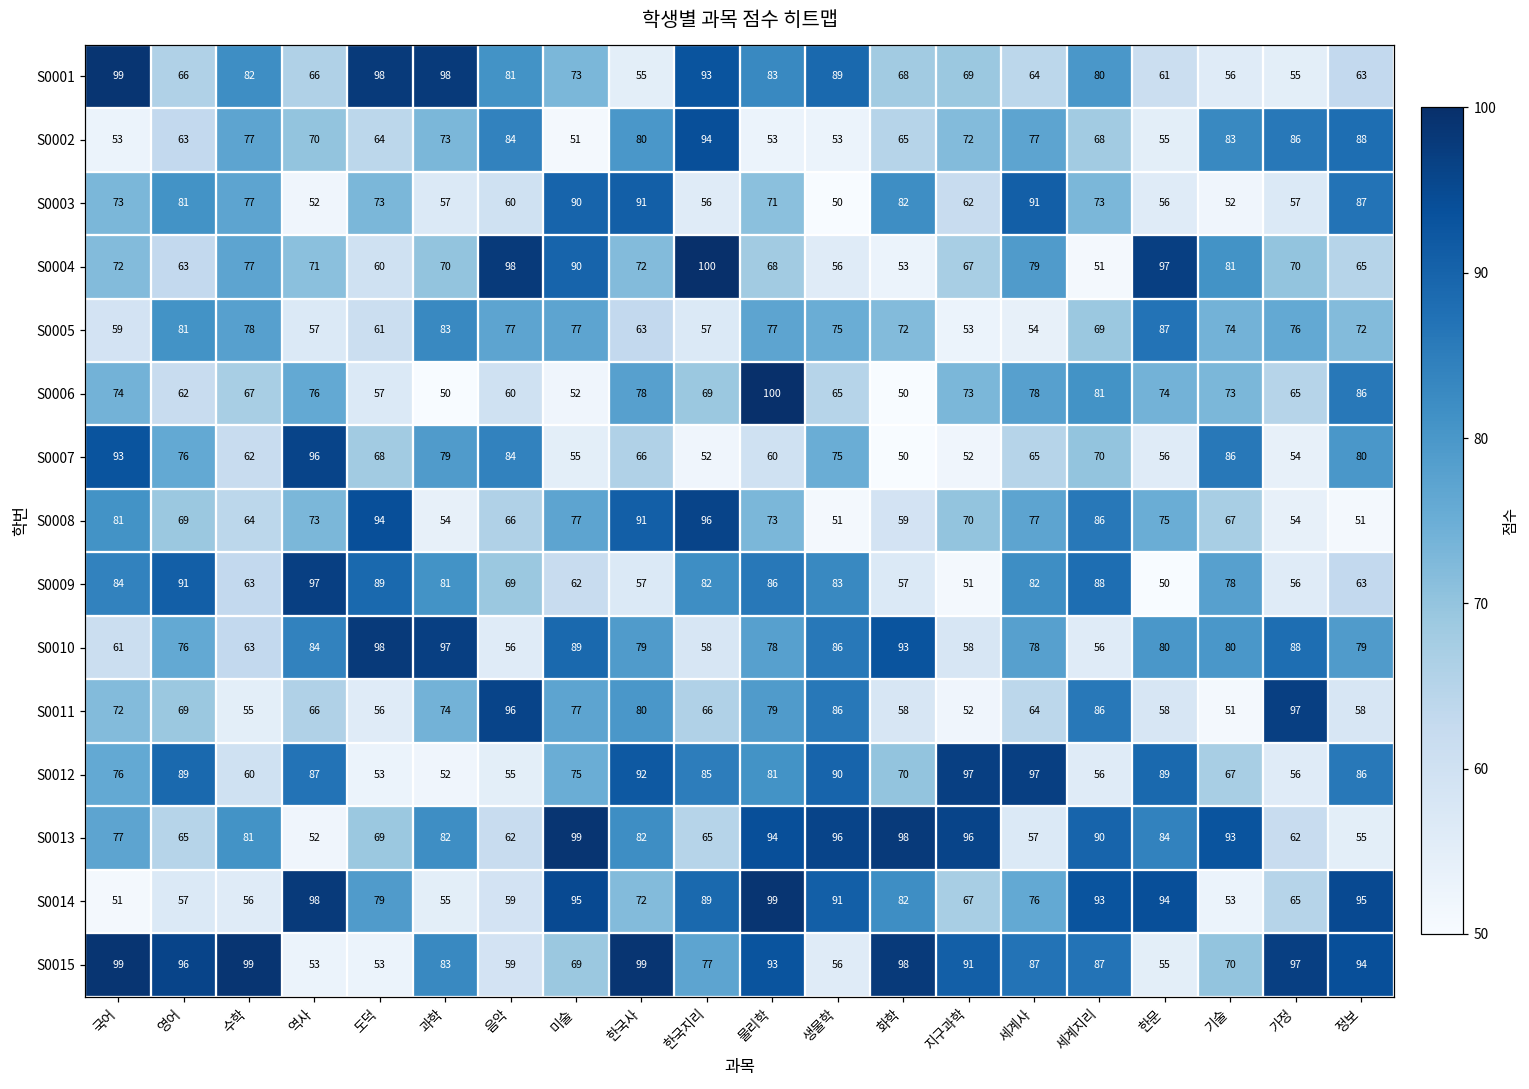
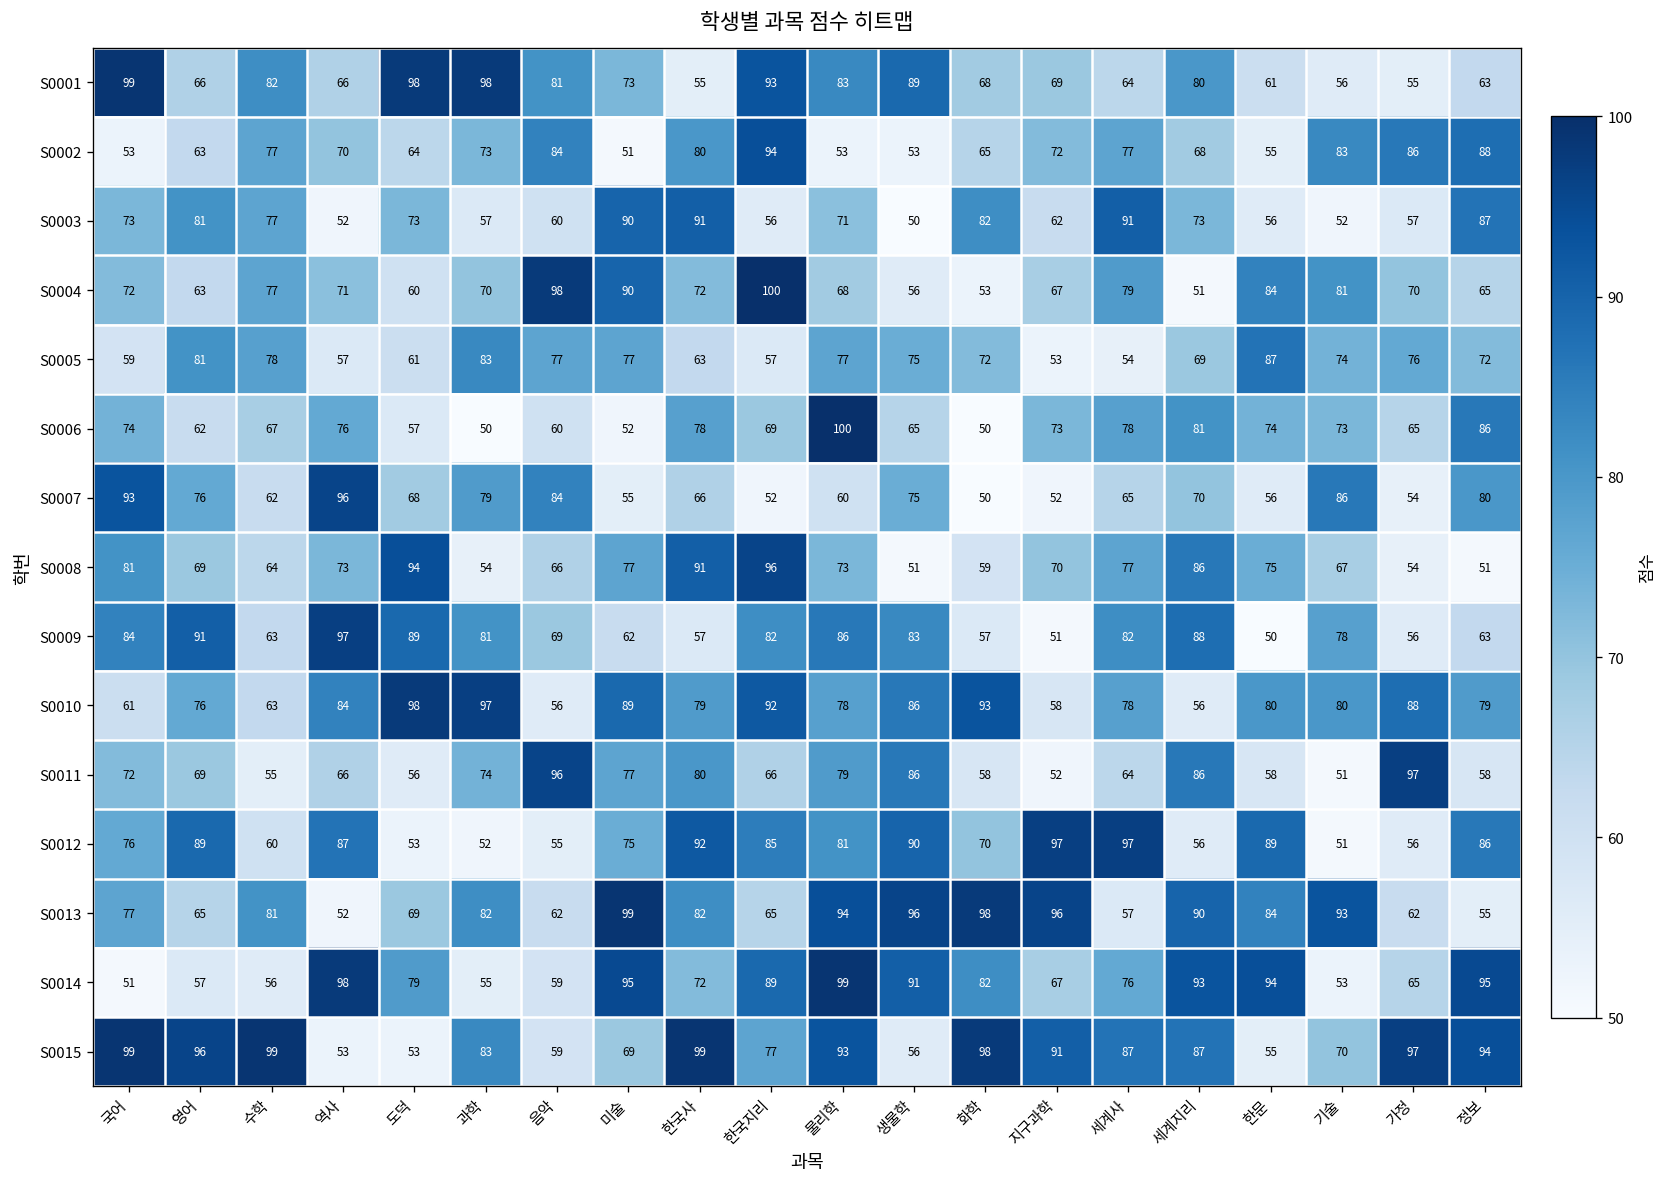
  {
    "S0004": {
      "국어": 72,
      "영어": 63,
      "수학": 77,
      "역사": 71,
      "도덕": 60,
      "과학": 70,
      "음악": 98,
      "미술": 90,
      "한국사": 72,
      "한국지리": 100,
      "물리학": 68,
      "생물학": 56,
      "화학": 53,
      "지구과학": 67,
      "세계사": 79,
      "세계지리": 51,
-     "한문": 97,
+     "한문": 84,
      "기술": 81,
      "가정": 70,
      "정보": 65
    },
    "S0010": {
      "국어": 61,
      "영어": 76,
      "수학": 63,
      "역사": 84,
      "도덕": 98,
      "과학": 97,
      "음악": 56,
      "미술": 89,
      "한국사": 79,
-     "한국지리": 58,
+     "한국지리": 92,
      "물리학": 78,
      "생물학": 86,
      "화학": 93,
      "지구과학": 58,
      "세계사": 78,
      "세계지리": 56,
      "한문": 80,
      "기술": 80,
      "가정": 88,
      "정보": 79
    },
    "S0012": {
      "국어": 76,
      "영어": 89,
      "수학": 60,
      "역사": 87,
      "도덕": 53,
      "과학": 52,
      "음악": 55,
      "미술": 75,
      "한국사": 92,
      "한국지리": 85,
      "물리학": 81,
      "생물학": 90,
      "화학": 70,
      "지구과학": 97,
      "세계사": 97,
      "세계지리": 56,
      "한문": 89,
-     "기술": 67,
+     "기술": 51,
      "가정": 56,
      "정보": 86
    }
  }
